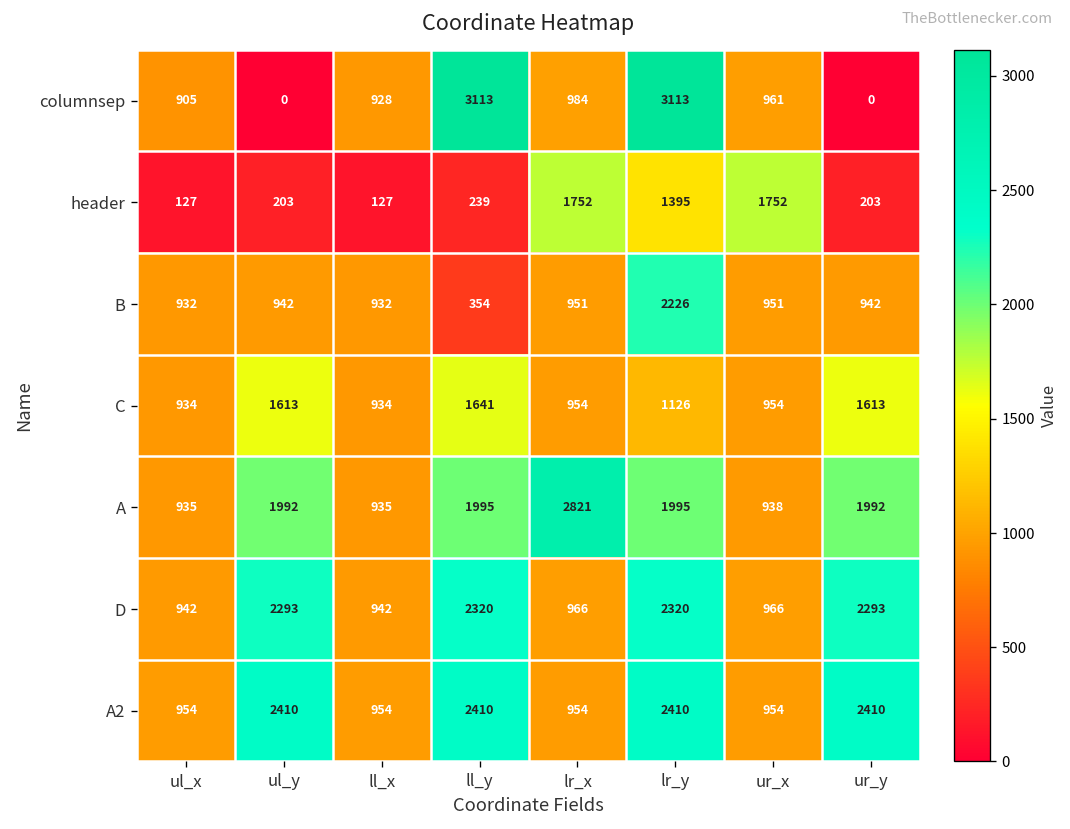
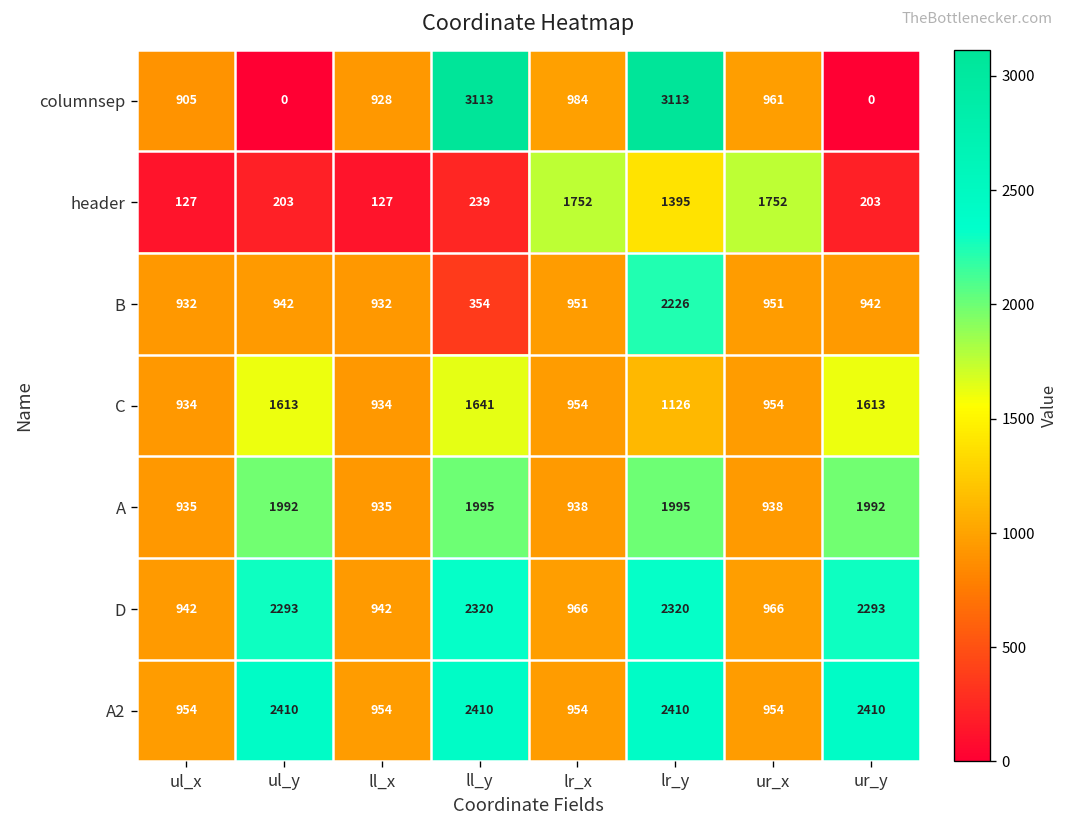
  {
    "columnsep": {
      "ul_x": 905,
      "ul_y": 0,
      "ll_x": 928,
      "ll_y": 3113,
      "lr_x": 984,
      "lr_y": 3113,
      "ur_x": 961,
      "ur_y": 0
    },
    "header": {
      "ul_x": 127,
      "ul_y": 203,
      "ll_x": 127,
      "ll_y": 239,
      "lr_x": 1752,
      "lr_y": 1395,
      "ur_x": 1752,
      "ur_y": 203
    },
    "B": {
      "ul_x": 932,
      "ul_y": 942,
      "ll_x": 932,
      "ll_y": 354,
      "lr_x": 951,
      "lr_y": 2226,
      "ur_x": 951,
      "ur_y": 942
    },
    "C": {
      "ul_x": 934,
      "ul_y": 1613,
      "ll_x": 934,
      "ll_y": 1641,
      "lr_x": 954,
      "lr_y": 1126,
      "ur_x": 954,
      "ur_y": 1613
    },
    "A": {
      "ul_x": 935,
      "ul_y": 1992,
      "ll_x": 935,
      "ll_y": 1995,
-     "lr_x": 2821,
+     "lr_x": 938,
      "lr_y": 1995,
      "ur_x": 938,
      "ur_y": 1992
    },
    "D": {
      "ul_x": 942,
      "ul_y": 2293,
      "ll_x": 942,
      "ll_y": 2320,
      "lr_x": 966,
      "lr_y": 2320,
      "ur_x": 966,
      "ur_y": 2293
    },
    "A2": {
      "ul_x": 954,
      "ul_y": 2410,
      "ll_x": 954,
      "ll_y": 2410,
      "lr_x": 954,
      "lr_y": 2410,
      "ur_x": 954,
      "ur_y": 2410
    }
  }
